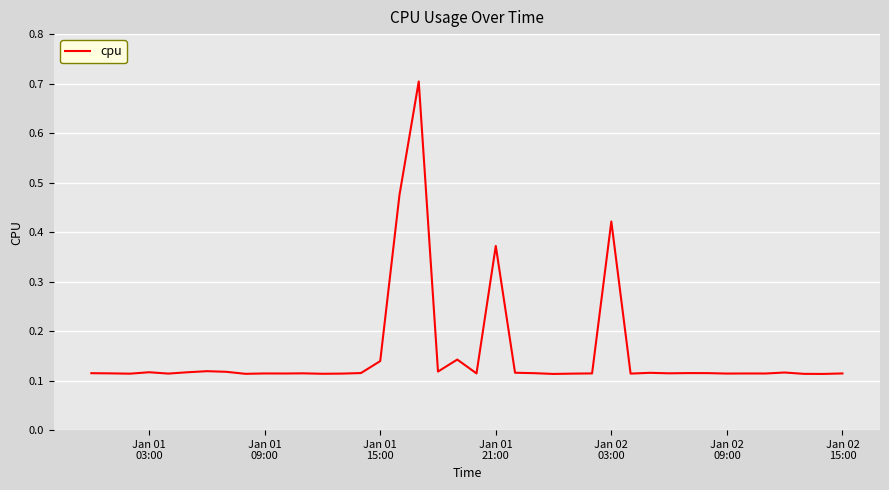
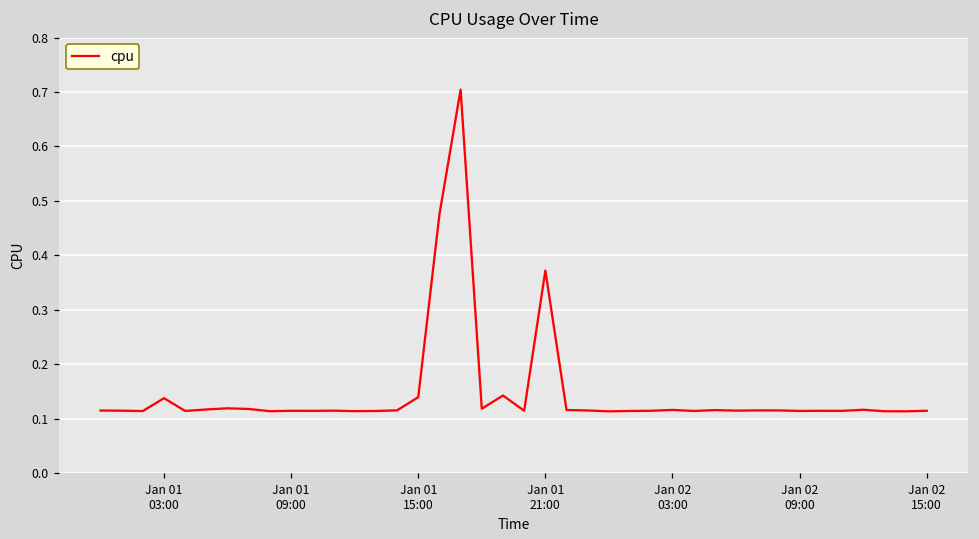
  {
-   "Jan 01 03:00": 0.12,
+   "Jan 01 03:00": 0.14,
    "Jan 01 09:00": 0.11,
    "Jan 01 15:00": 0.14,
    "Jan 01 21:00": 0.37,
-   "Jan 02 03:00": 0.42,
+   "Jan 02 03:00": 0.12,
    "Jan 02 09:00": 0.11,
    "Jan 02 15:00": 0.11
  }
